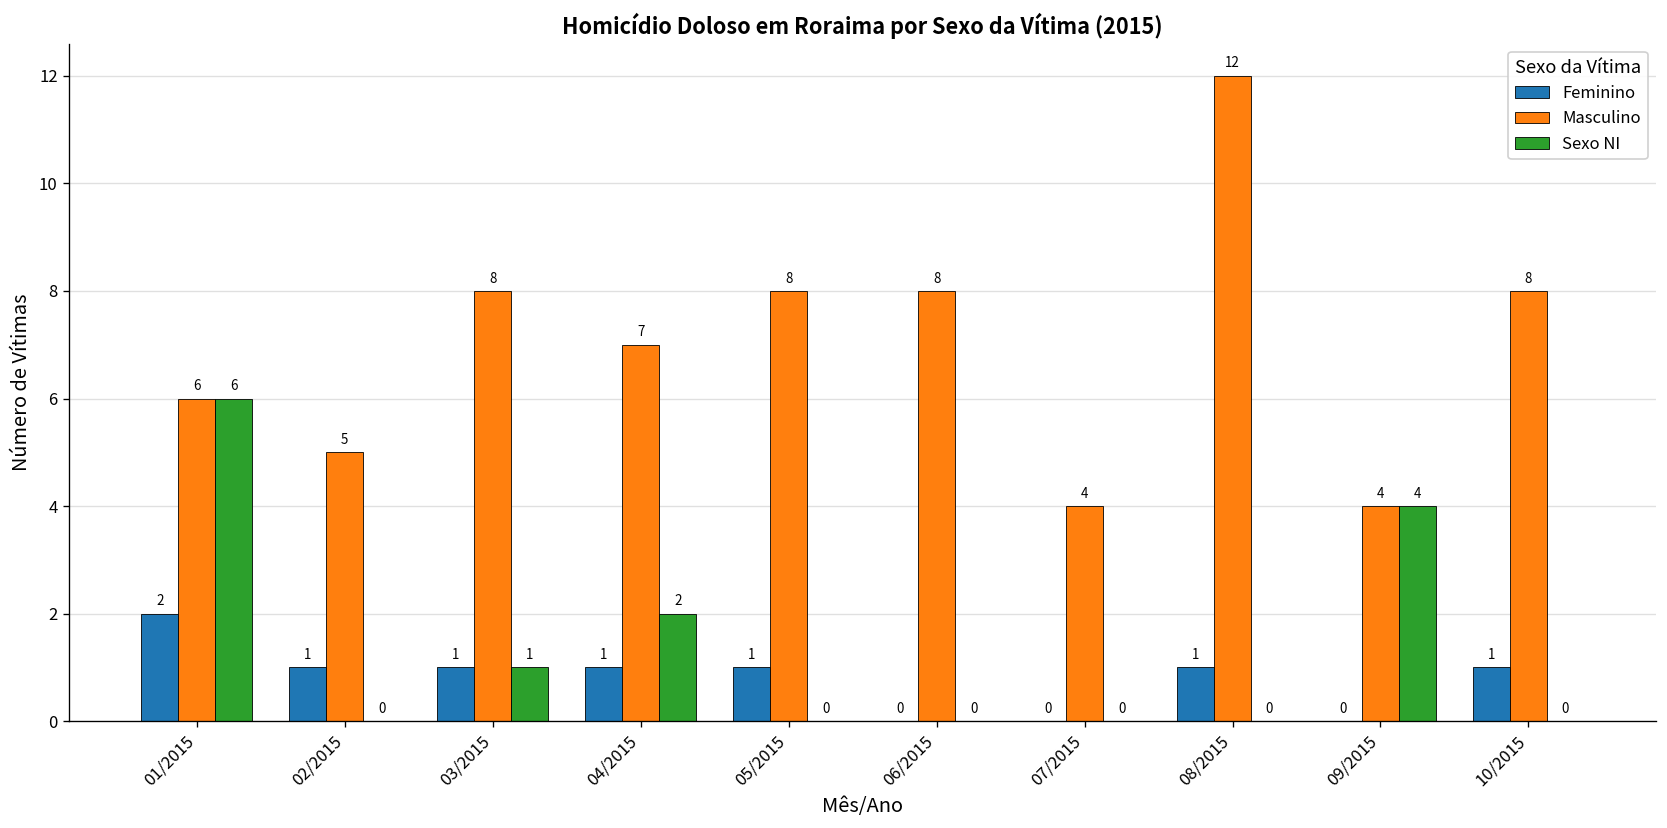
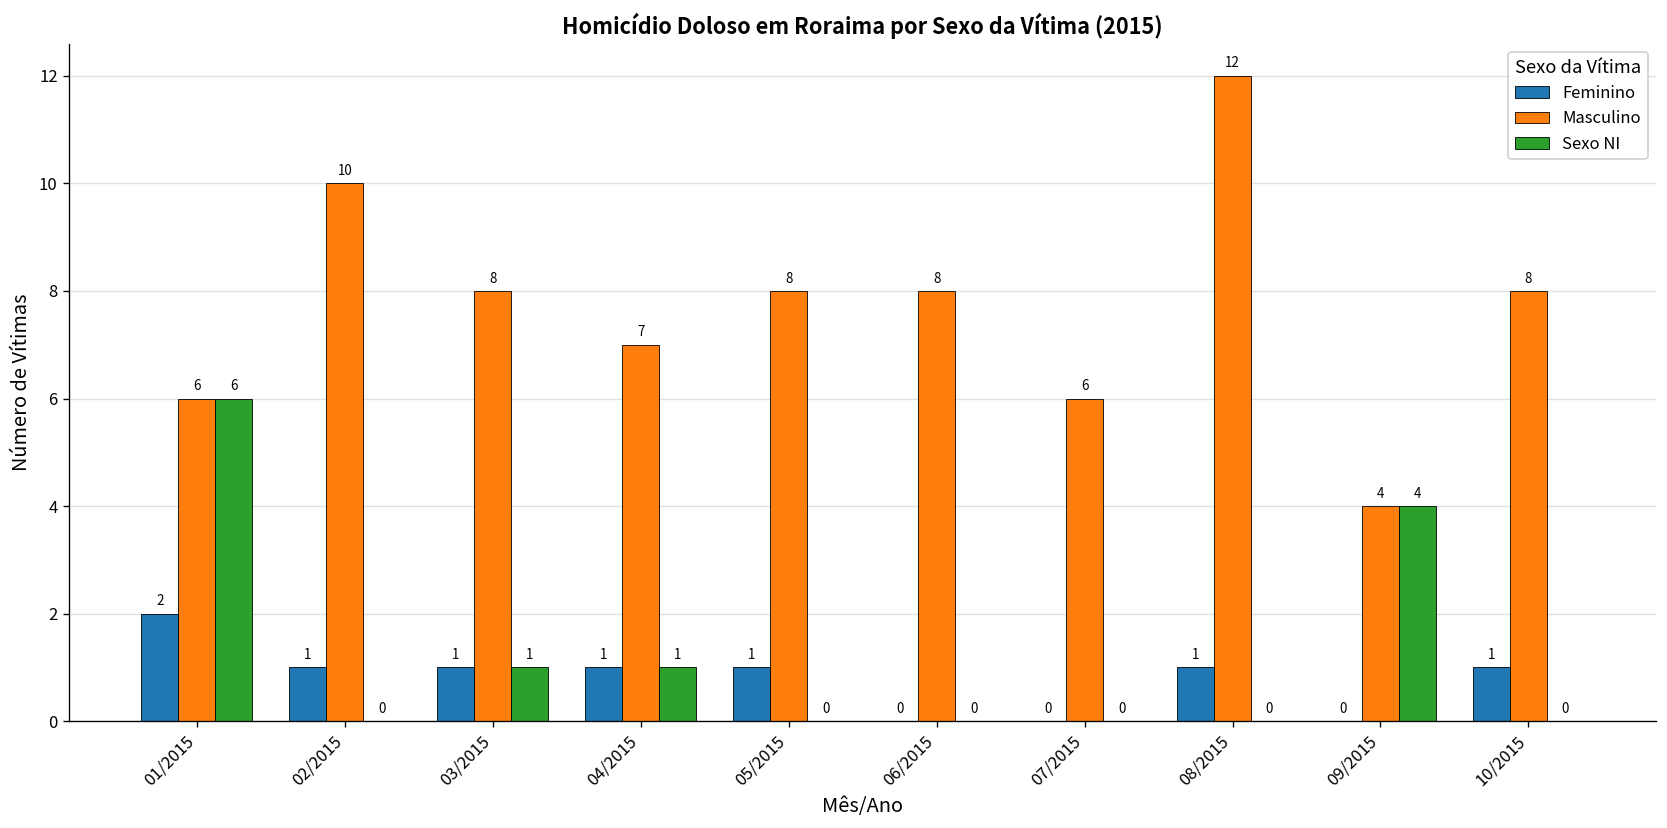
  {
    "Feminino": {
      "01/2015": 2,
      "02/2015": 1,
      "03/2015": 1,
      "04/2015": 1,
      "05/2015": 1,
      "06/2015": 0,
      "07/2015": 0,
      "08/2015": 1,
      "09/2015": 0,
      "10/2015": 1
    },
    "Masculino": {
      "01/2015": 6,
-     "02/2015": 5,
+     "02/2015": 10,
      "03/2015": 8,
      "04/2015": 7,
      "05/2015": 8,
      "06/2015": 8,
-     "07/2015": 4,
+     "07/2015": 6,
      "08/2015": 12,
      "09/2015": 4,
      "10/2015": 8
    },
    "Sexo NI": {
      "01/2015": 6,
      "02/2015": 0,
      "03/2015": 1,
-     "04/2015": 2,
+     "04/2015": 1,
      "05/2015": 0,
      "06/2015": 0,
      "07/2015": 0,
      "08/2015": 0,
      "09/2015": 4,
      "10/2015": 0
    }
  }
